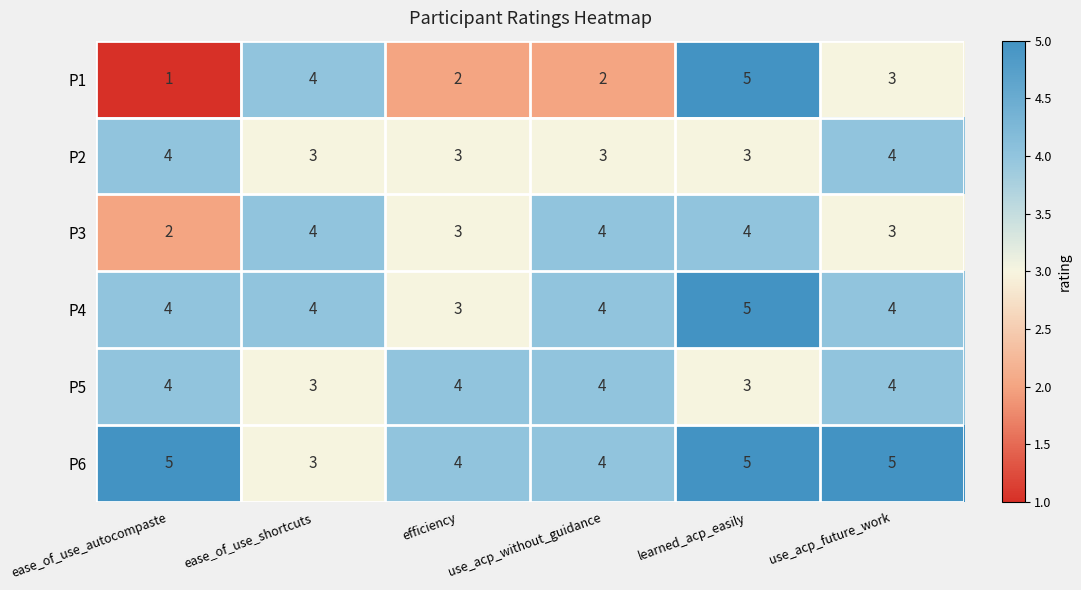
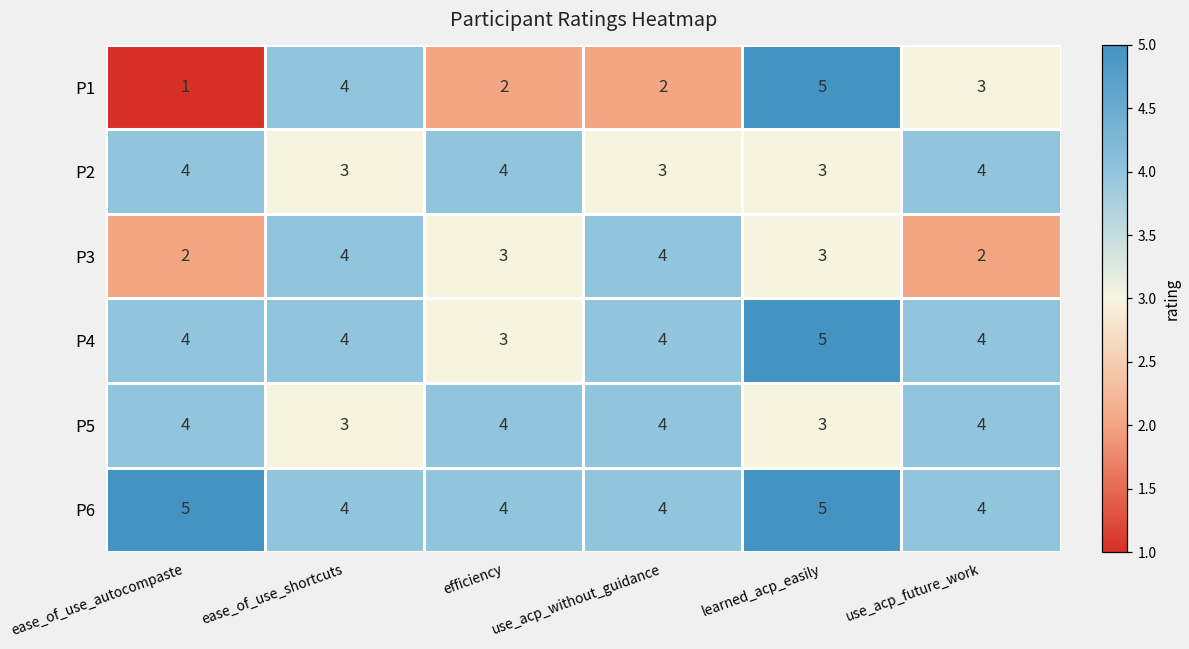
  {
    "P1": {
      "ease_of_use_autocompaste": 1,
      "ease_of_use_shortcuts": 4,
      "efficiency": 2,
      "use_acp_without_guidance": 2,
      "learned_acp_easily": 5,
      "use_acp_future_work": 3
    },
    "P2": {
      "ease_of_use_autocompaste": 4,
      "ease_of_use_shortcuts": 3,
-     "efficiency": 3,
+     "efficiency": 4,
      "use_acp_without_guidance": 3,
      "learned_acp_easily": 3,
      "use_acp_future_work": 4
    },
    "P3": {
      "ease_of_use_autocompaste": 2,
      "ease_of_use_shortcuts": 4,
      "efficiency": 3,
      "use_acp_without_guidance": 4,
-     "learned_acp_easily": 4,
-     "use_acp_future_work": 3
+     "learned_acp_easily": 3,
+     "use_acp_future_work": 2
    },
    "P4": {
      "ease_of_use_autocompaste": 4,
      "ease_of_use_shortcuts": 4,
      "efficiency": 3,
      "use_acp_without_guidance": 4,
      "learned_acp_easily": 5,
      "use_acp_future_work": 4
    },
    "P5": {
      "ease_of_use_autocompaste": 4,
      "ease_of_use_shortcuts": 3,
      "efficiency": 4,
      "use_acp_without_guidance": 4,
      "learned_acp_easily": 3,
      "use_acp_future_work": 4
    },
    "P6": {
      "ease_of_use_autocompaste": 5,
-     "ease_of_use_shortcuts": 3,
+     "ease_of_use_shortcuts": 4,
      "efficiency": 4,
      "use_acp_without_guidance": 4,
      "learned_acp_easily": 5,
-     "use_acp_future_work": 5
+     "use_acp_future_work": 4
    }
  }
